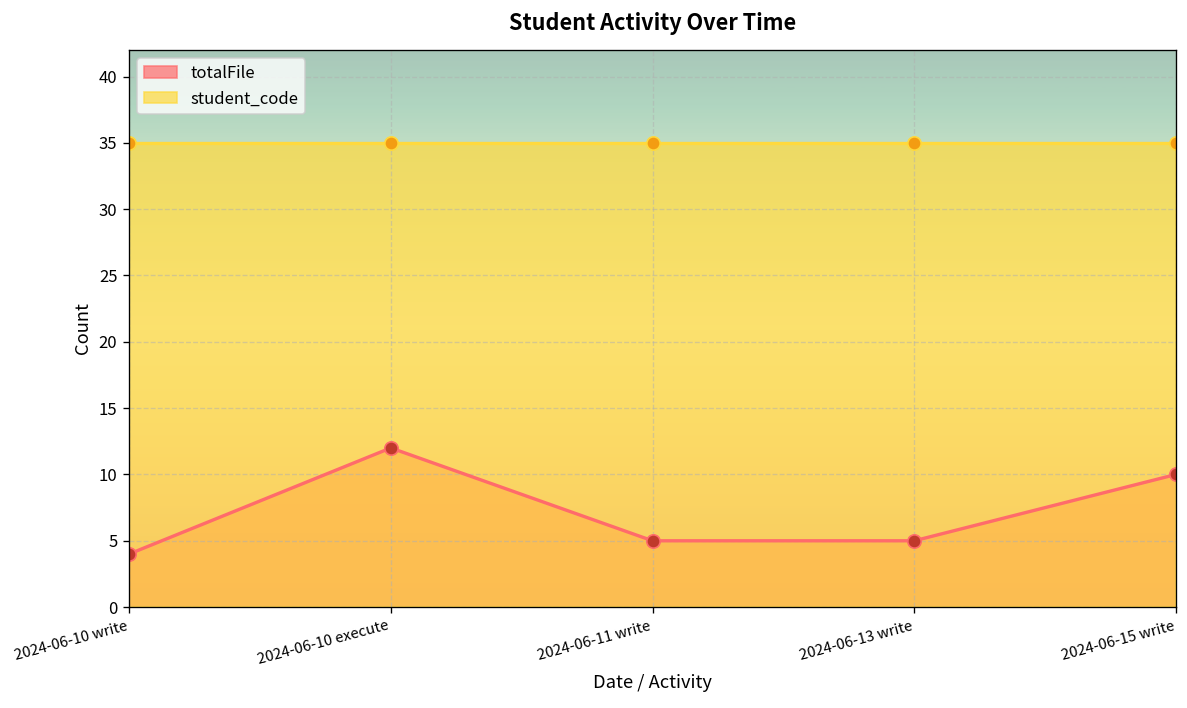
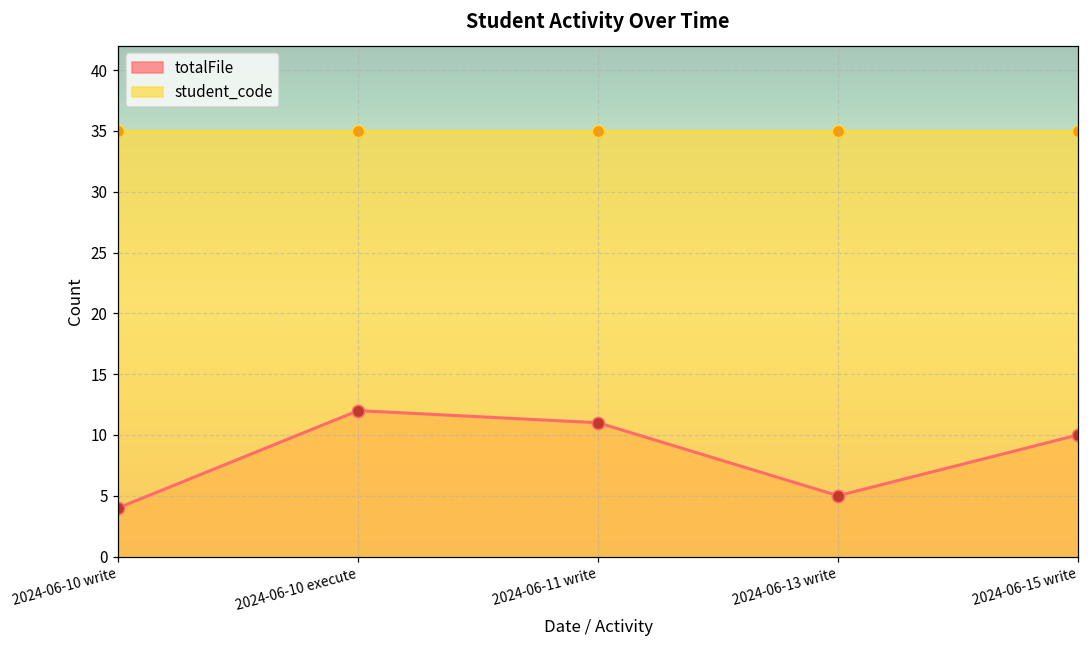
  {
    "totalFile": {
      "2024-06-10 write": 4,
      "2024-06-10 execute": 12,
-     "2024-06-11 write": 5,
+     "2024-06-11 write": 11,
      "2024-06-13 write": 5,
      "2024-06-15 write": 10
    },
    "student_code": {
      "2024-06-10 write": 35,
      "2024-06-10 execute": 35,
      "2024-06-11 write": 35,
      "2024-06-13 write": 35,
      "2024-06-15 write": 35
    }
  }
